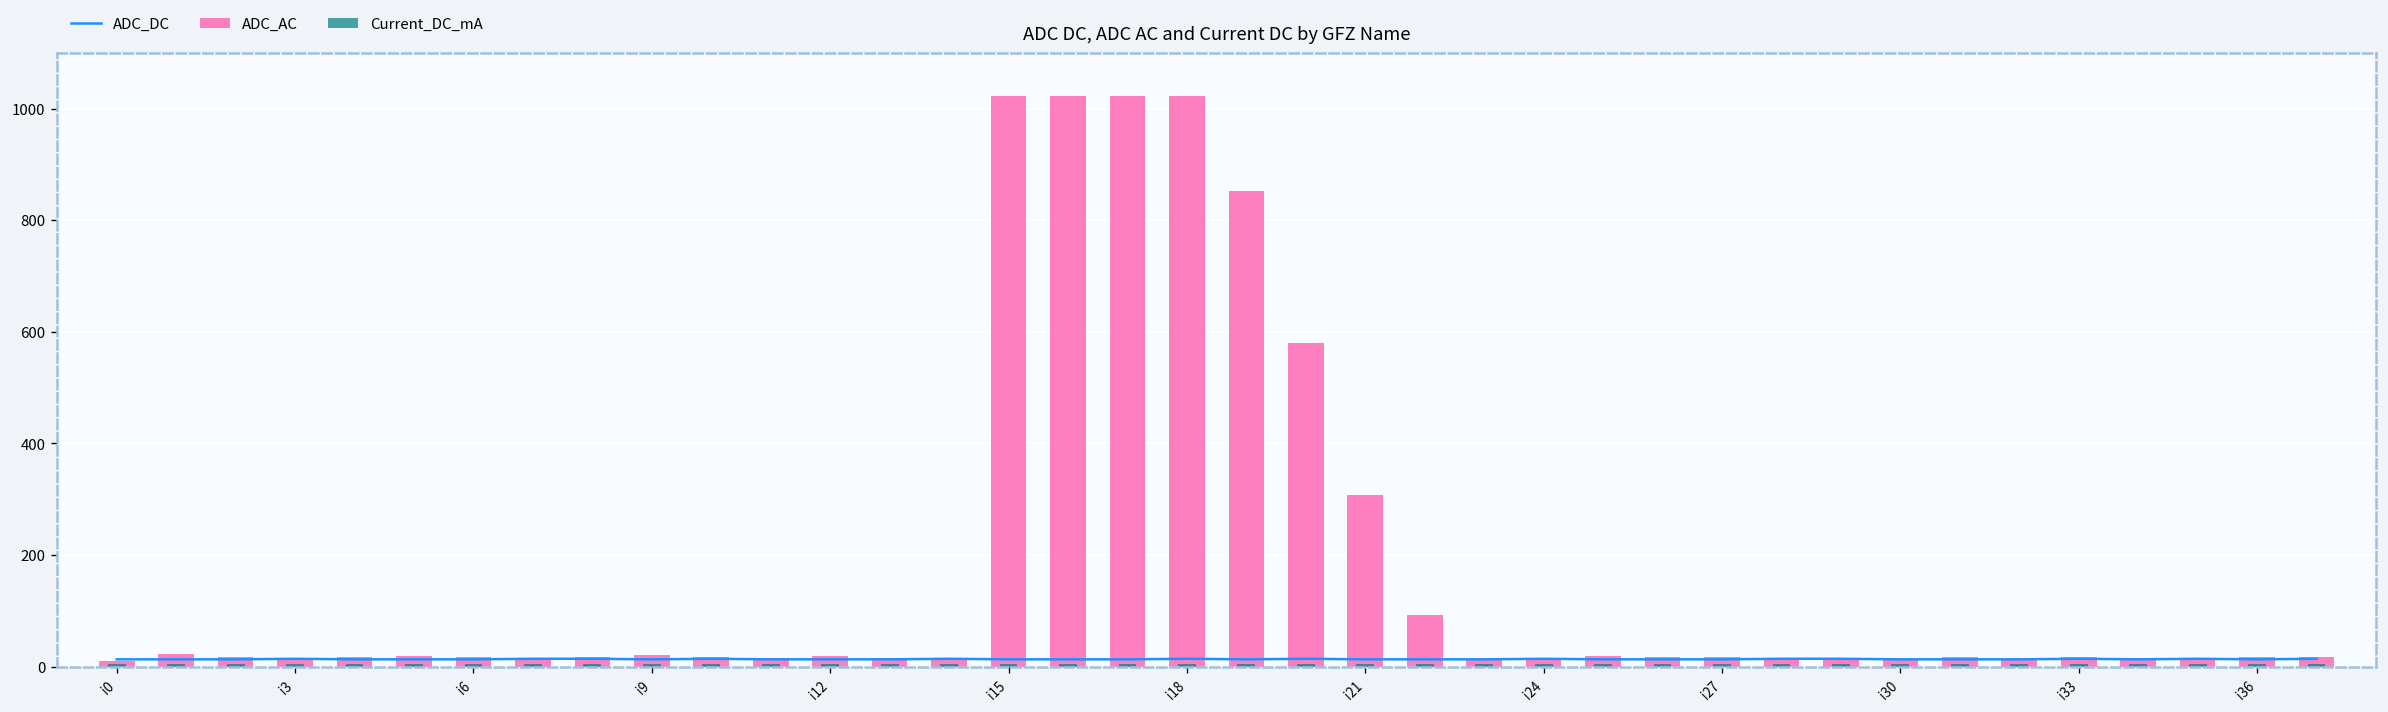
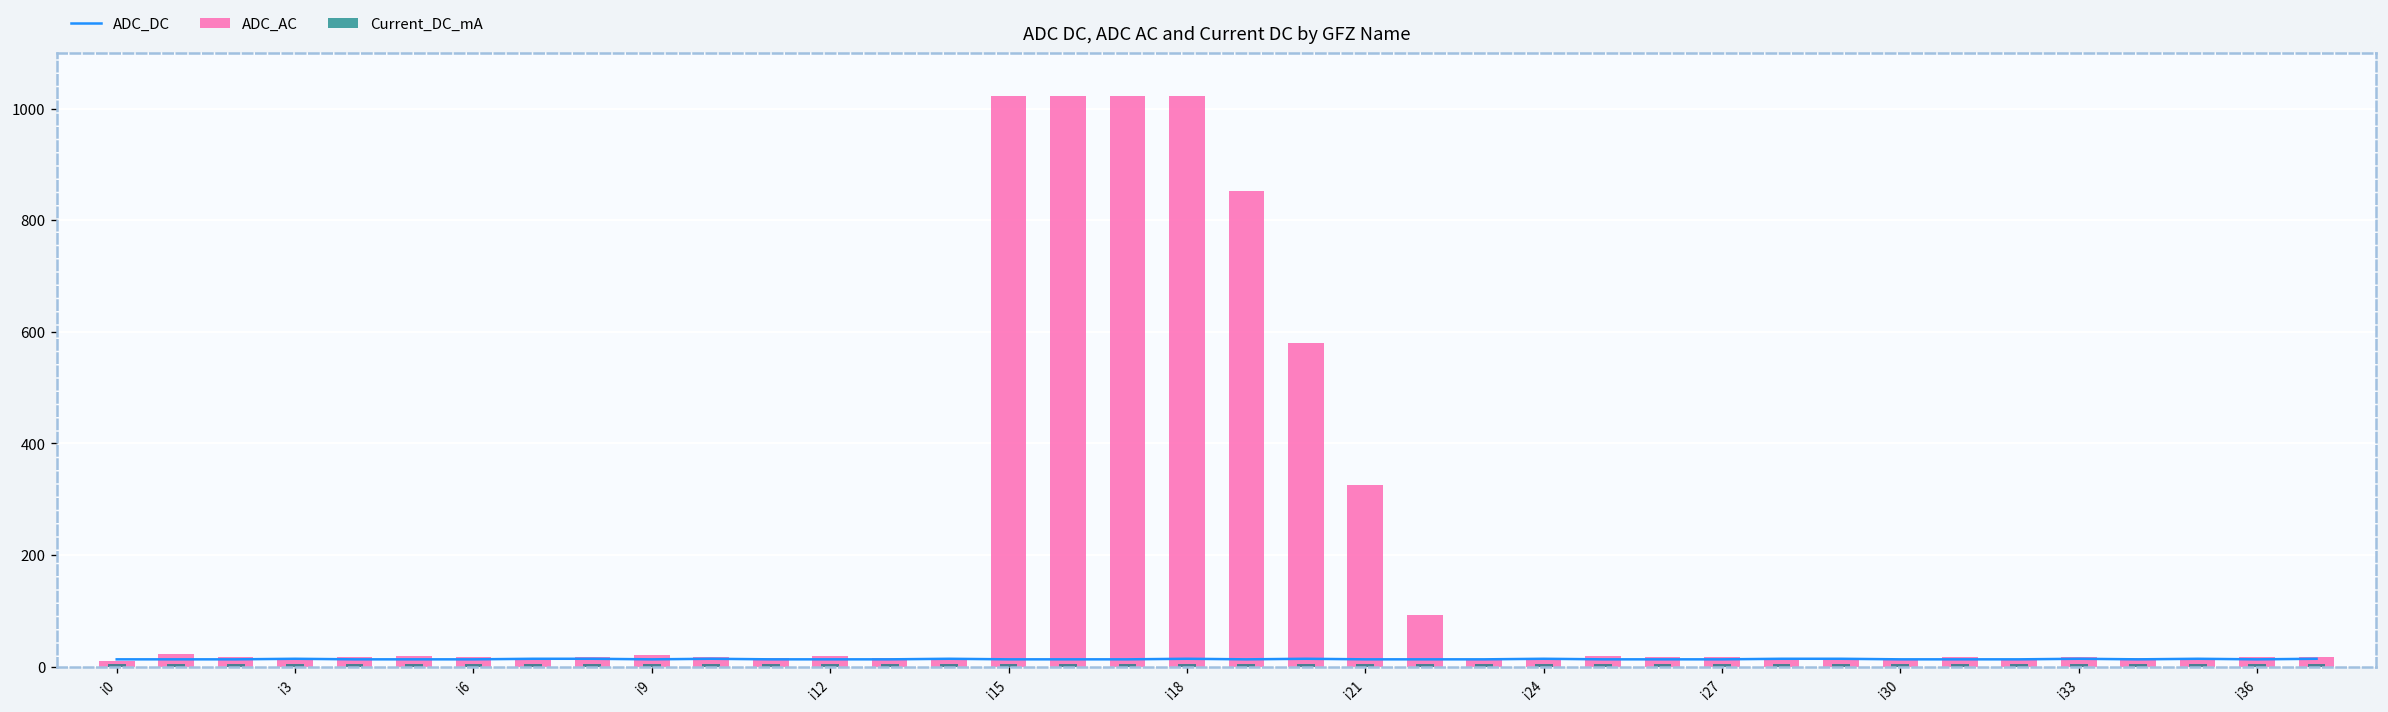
  {
    "ADC_AC": {
      "i0": 10,
      "i3": 20,
      "i6": 20,
      "i9": 20,
      "i12": 20,
      "i15": 1020,
      "i18": 1020,
-     "i21": 310,
+     "i21": 330,
      "i24": 20,
      "i27": 20,
      "i30": 10,
      "i33": 20,
      "i36": 20
    },
    "ADC_DC": {
      "i0": 10,
      "i3": 10,
      "i6": 10,
      "i9": 10,
      "i12": 10,
      "i15": 10,
      "i18": 10,
      "i21": 10,
      "i24": 10,
      "i27": 10,
      "i30": 10,
      "i33": 10,
      "i36": 10
    }
  }
